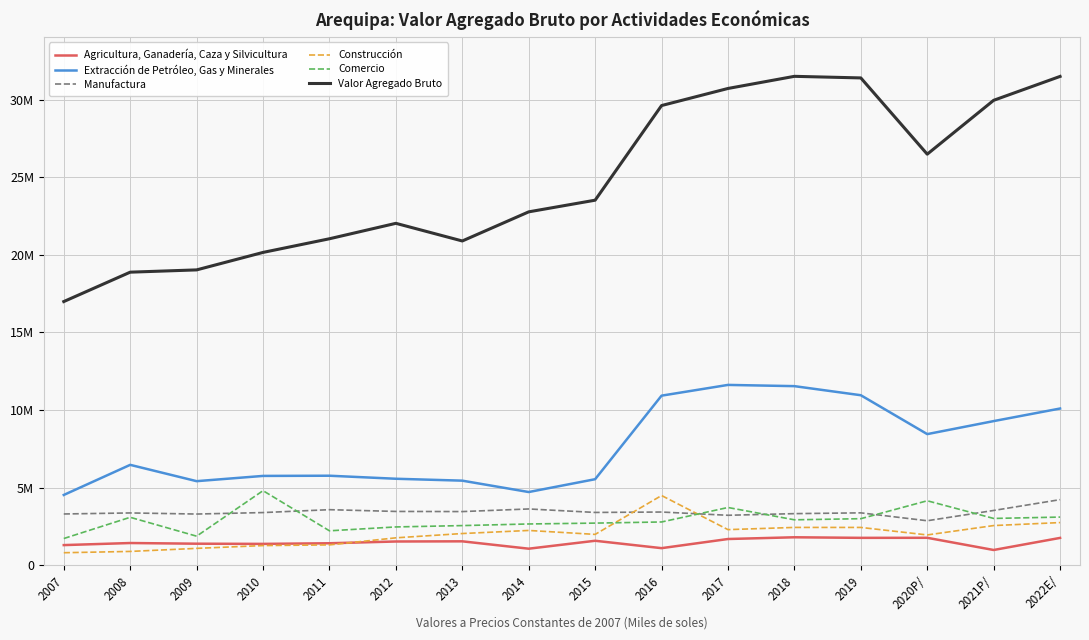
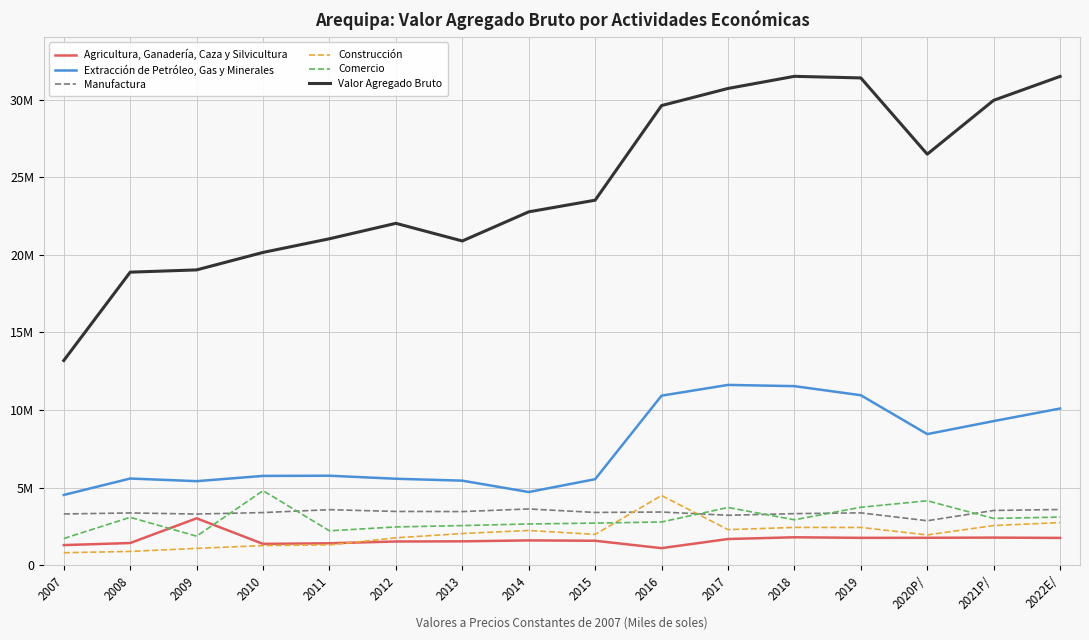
  {
    "Agricultura, Ganadería, Caza y Silvicultura": {
      "2007": 1300000,
      "2008": 1400000,
-     "2009": 1400000,
+     "2009": 3000000,
      "2012": 1500000,
      "2013": 1500000,
-     "2014": 1100000,
+     "2014": 1600000,
      "2015": 1600000,
      "2016": 1100000,
      "2017": 1700000,
      "2018": 1800000,
      "2019": 1800000,
      "2020P/": 1800000,
-     "2021P/": 1000000,
+     "2021P/": 1800000,
      "2022E/": 1800000
    },
    "Extracción de Petróleo, Gas y Minerales": {
      "2007": 4500000,
-     "2008": 6500000,
+     "2008": 5600000,
      "2009": 5400000,
      "2010": 5800000,
      "2011": 5800000,
      "2012": 5600000,
      "2013": 5400000,
      "2014": 4700000,
      "2015": 5500000,
      "2016": 10900000,
      "2017": 11600000,
      "2018": 11500000,
      "2019": 11000000,
      "2020P/": 8400000,
      "2021P/": 9300000,
      "2022E/": 10100000
    },
    "Manufactura": {
      "2007": 3300000,
      "2008": 3400000,
      "2009": 3300000,
      "2010": 3400000,
      "2011": 3600000,
      "2012": 3500000,
      "2013": 3500000,
      "2014": 3600000,
      "2015": 3400000,
      "2016": 3400000,
      "2017": 3200000,
      "2018": 3300000,
      "2019": 3400000,
      "2020P/": 2900000,
      "2021P/": 3500000,
-     "2022E/": 4200000
+     "2022E/": 3600000
    },
    "Construcción": {
      "2007": 800000,
      "2008": 900000,
      "2009": 1100000,
      "2012": 1800000,
      "2013": 2000000,
      "2014": 2200000,
      "2015": 2000000,
      "2016": 4500000,
      "2017": 2300000,
      "2018": 2400000,
      "2019": 2400000,
      "2020P/": 2000000,
      "2021P/": 2600000,
      "2022E/": 2700000
    },
    "Comercio": {
      "2007": 1700000,
      "2008": 3100000,
      "2009": 1900000,
      "2010": 4800000,
      "2011": 2200000,
      "2012": 2500000,
      "2013": 2600000,
      "2014": 2700000,
      "2015": 2700000,
      "2016": 2800000,
      "2017": 3700000,
      "2018": 2900000,
-     "2019": 3000000,
+     "2019": 3700000,
      "2020P/": 4200000,
      "2021P/": 3000000,
      "2022E/": 3100000
    },
    "Valor Agregado Bruto": {
-     "2007": 17000000,
+     "2007": 13200000,
      "2008": 18900000,
      "2009": 19000000,
      "2010": 20200000,
      "2011": 21000000,
      "2012": 22000000,
      "2013": 20900000,
      "2014": 22800000,
      "2015": 23500000,
      "2016": 29600000,
      "2017": 30700000,
      "2018": 31500000,
      "2019": 31400000,
      "2020P/": 26500000,
      "2021P/": 30000000,
      "2022E/": 31500000
    }
  }
